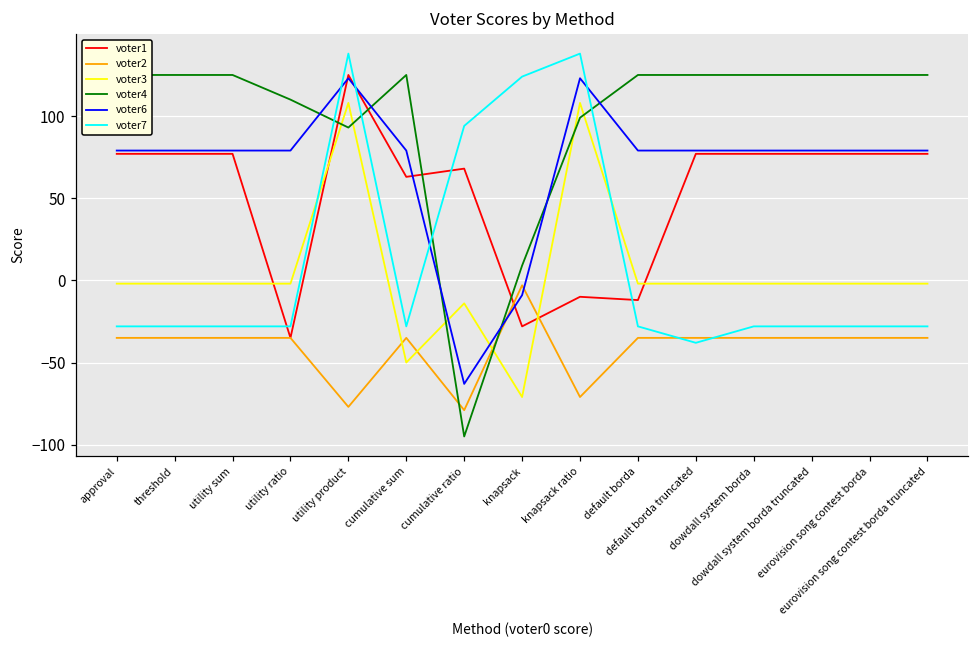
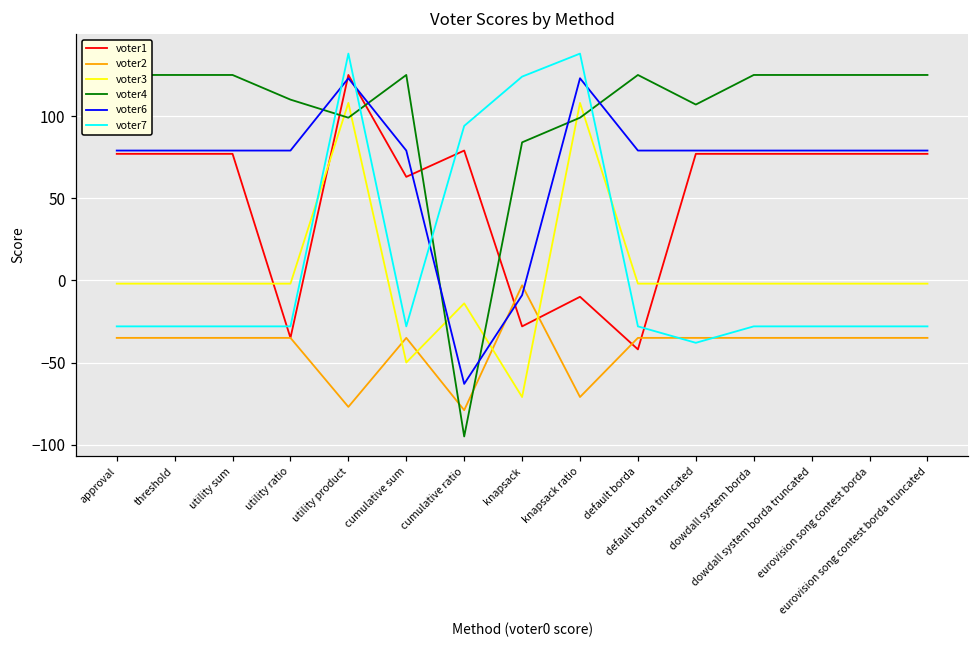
  {
    "voter1": {
      "approval": 77,
      "threshold": 77,
      "utility sum": 77,
      "utility product": 125,
      "cumulative sum": 63,
-     "cumulative ratio": 68,
+     "cumulative ratio": 79,
      "knapsack": -28,
      "knapsack ratio": -10,
-     "default borda": -12,
+     "default borda": -42,
      "default borda truncated": 77,
      "dowdall system borda": 77,
      "dowdall system borda truncated": 77,
      "eurovision song contest borda": 77,
      "eurovision song contest borda truncated": 77
    },
    "voter2": {
      "approval": -35,
      "threshold": -35,
      "utility sum": -35,
      "utility product": -77,
      "cumulative sum": -35,
      "cumulative ratio": -79,
      "knapsack": -3,
      "knapsack ratio": -71,
      "default borda": -35,
      "default borda truncated": -35,
      "dowdall system borda": -35,
      "dowdall system borda truncated": -35,
      "eurovision song contest borda": -35,
      "eurovision song contest borda truncated": -35
    },
    "voter3": {
      "approval": -2,
      "threshold": -2,
      "utility sum": -2,
      "utility ratio": -2,
      "utility product": 108,
      "cumulative sum": -50,
      "cumulative ratio": -14,
      "knapsack": -71,
      "knapsack ratio": 108,
      "default borda": -2,
      "default borda truncated": -2,
      "dowdall system borda": -2,
      "dowdall system borda truncated": -2,
      "eurovision song contest borda": -2,
      "eurovision song contest borda truncated": -2
    },
    "voter4": {
      "threshold": 125,
      "utility sum": 125,
      "utility ratio": 110,
-     "utility product": 93,
+     "utility product": 99,
      "cumulative sum": 125,
      "cumulative ratio": -95,
-     "knapsack": 9,
+     "knapsack": 84,
      "knapsack ratio": 99,
      "default borda": 125,
-     "default borda truncated": 125,
+     "default borda truncated": 107,
      "dowdall system borda": 125,
      "dowdall system borda truncated": 125,
      "eurovision song contest borda": 125,
      "eurovision song contest borda truncated": 125
    },
    "voter6": {
      "approval": 79,
      "threshold": 79,
      "utility sum": 79,
      "utility ratio": 79,
      "utility product": 123,
      "cumulative sum": 79,
      "cumulative ratio": -63,
      "knapsack": -9,
      "knapsack ratio": 123,
      "default borda": 79,
      "default borda truncated": 79,
      "dowdall system borda": 79,
      "dowdall system borda truncated": 79,
      "eurovision song contest borda": 79,
      "eurovision song contest borda truncated": 79
    },
    "voter7": {
      "approval": -28,
      "threshold": -28,
      "utility sum": -28,
      "utility ratio": -28,
      "utility product": 138,
      "cumulative sum": -28,
      "cumulative ratio": 94,
      "knapsack": 124,
      "knapsack ratio": 138,
      "default borda": -28,
      "default borda truncated": -38,
      "dowdall system borda": -28,
      "dowdall system borda truncated": -28,
      "eurovision song contest borda": -28,
      "eurovision song contest borda truncated": -28
    }
  }
